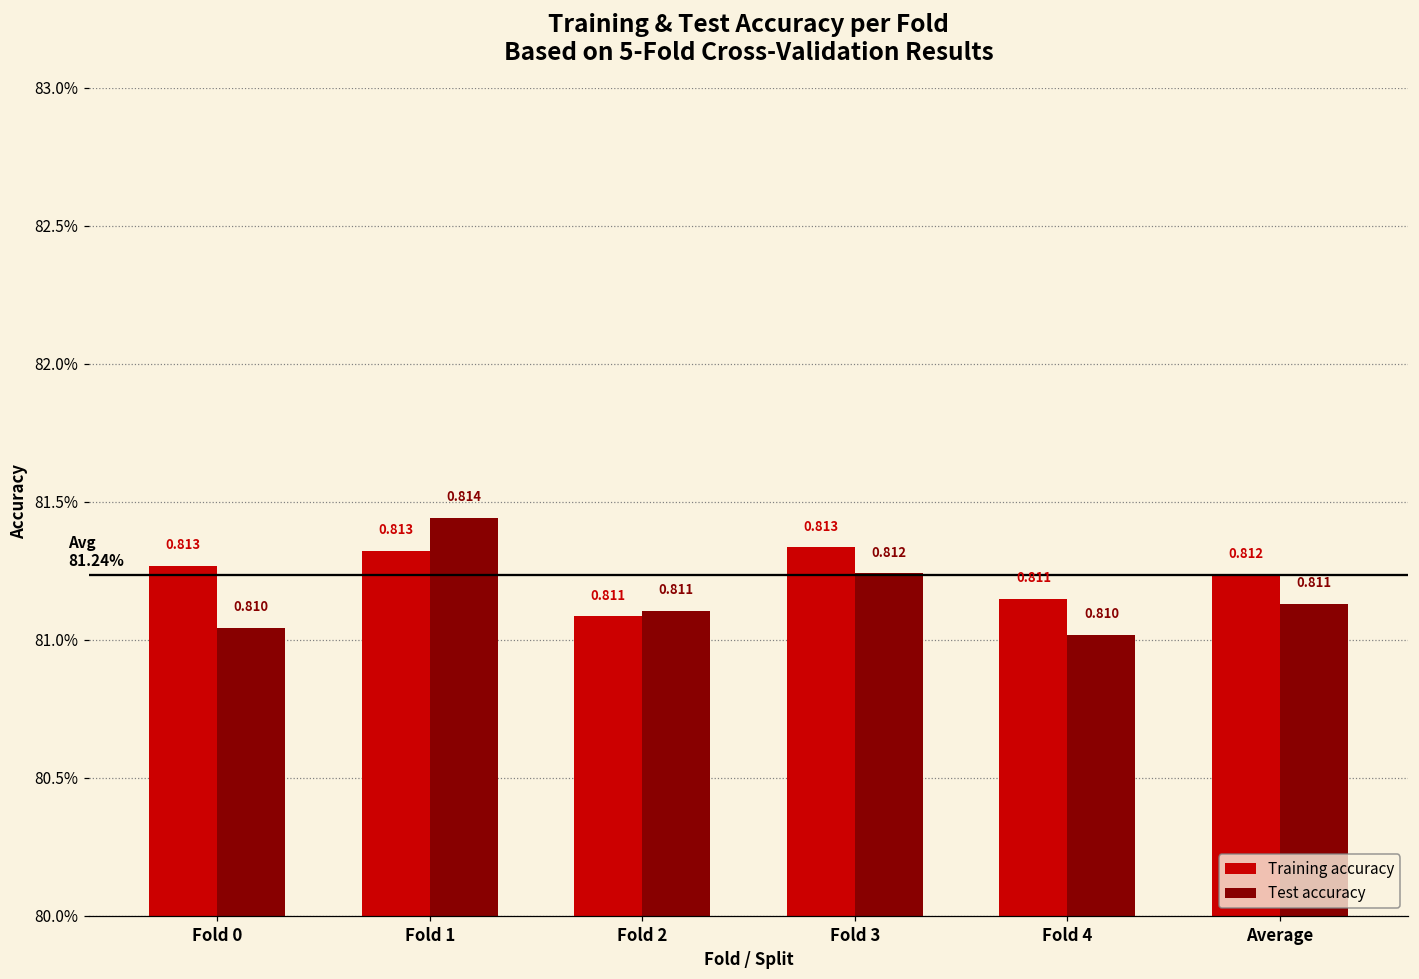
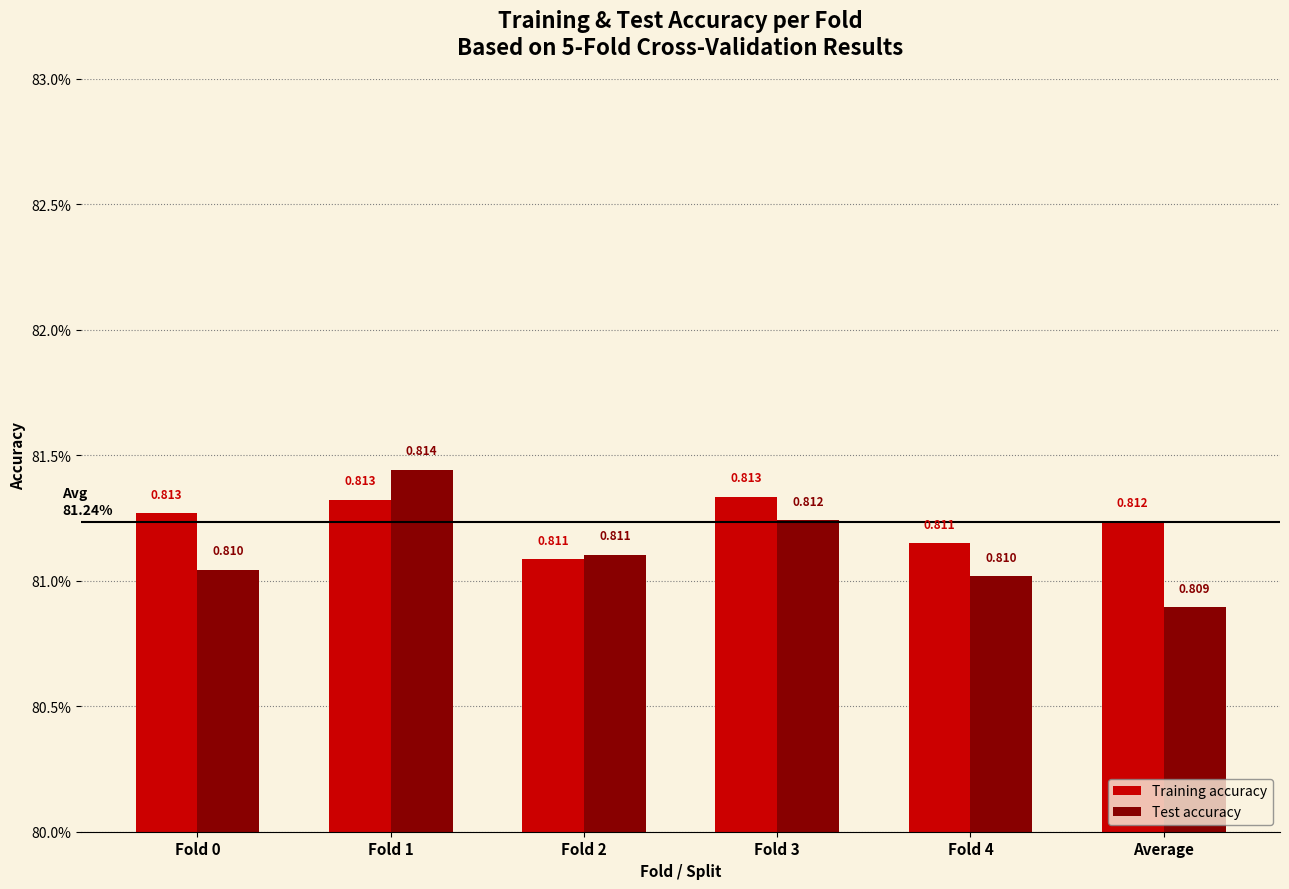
  {
    "Training accuracy": {
      "Fold 0": 0.813,
      "Fold 1": 0.813,
      "Fold 2": 0.811,
      "Fold 3": 0.813,
      "Fold 4": 0.811,
      "Average": 0.812
    },
    "Test accuracy": {
      "Fold 0": 0.810,
      "Fold 1": 0.814,
      "Fold 2": 0.811,
      "Fold 3": 0.812,
      "Fold 4": 0.810,
-     "Average": 0.811
+     "Average": 0.809
    }
  }
